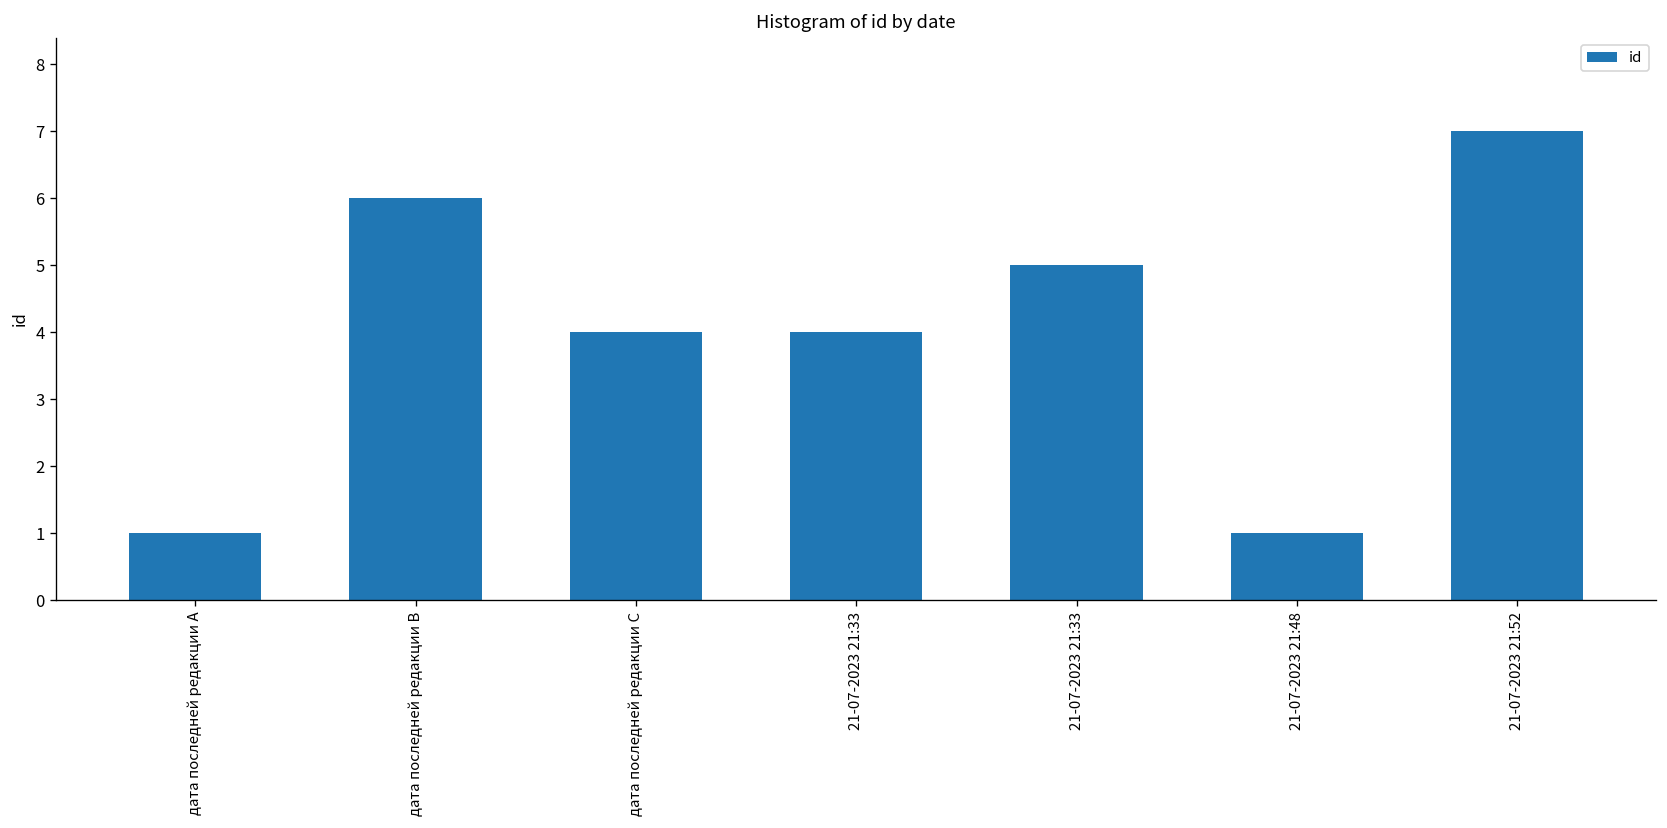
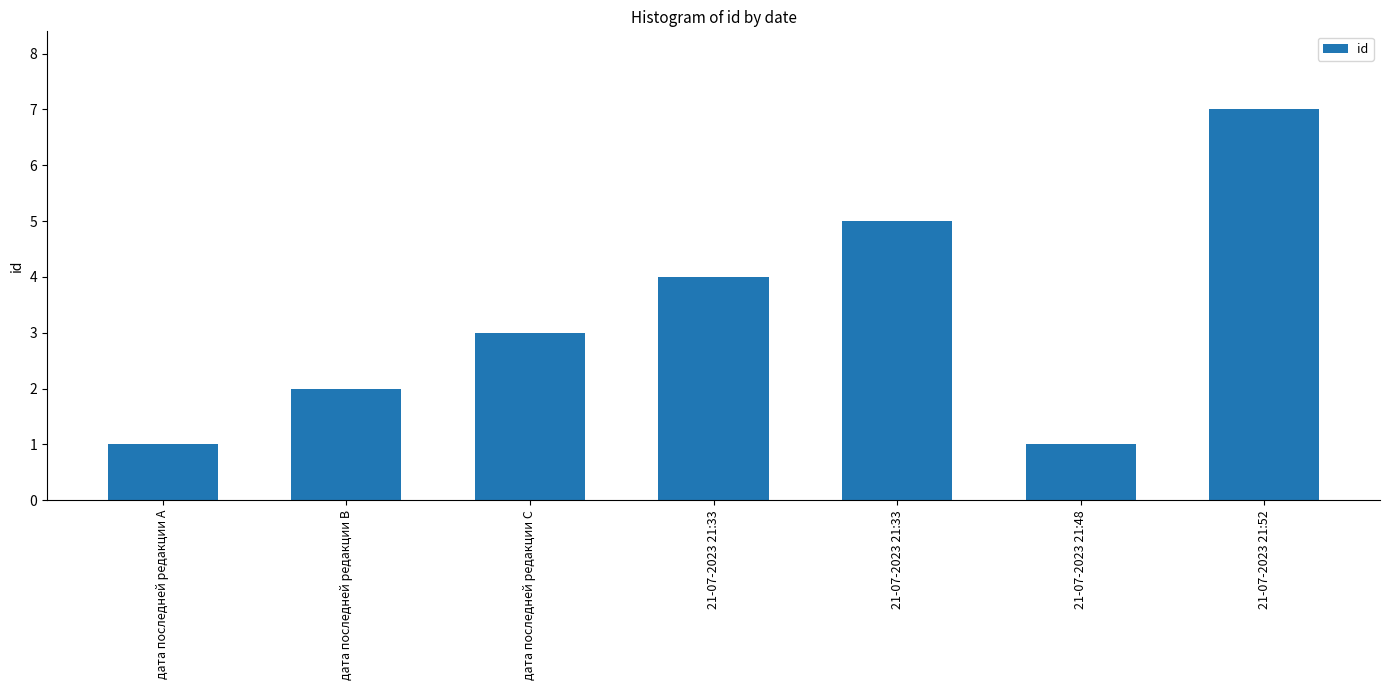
  {
    "дата последней редакции A": 1,
-   "дата последней редакции B": 6,
-   "дата последней редакции C": 4,
+   "дата последней редакции B": 2,
+   "дата последней редакции C": 3,
    "21-07-2023 21:48": 1,
    "21-07-2023 21:52": 7
  }
